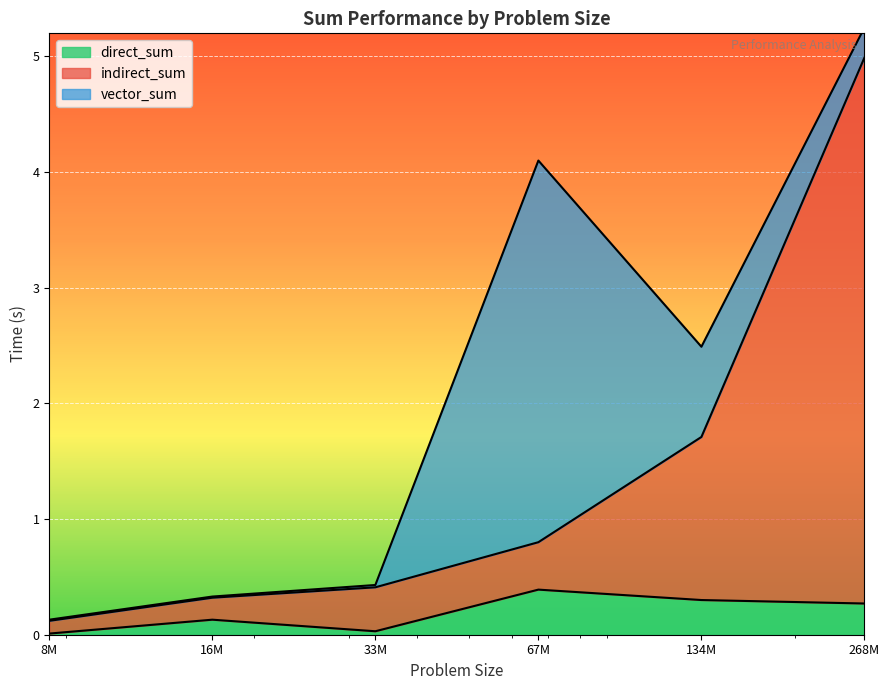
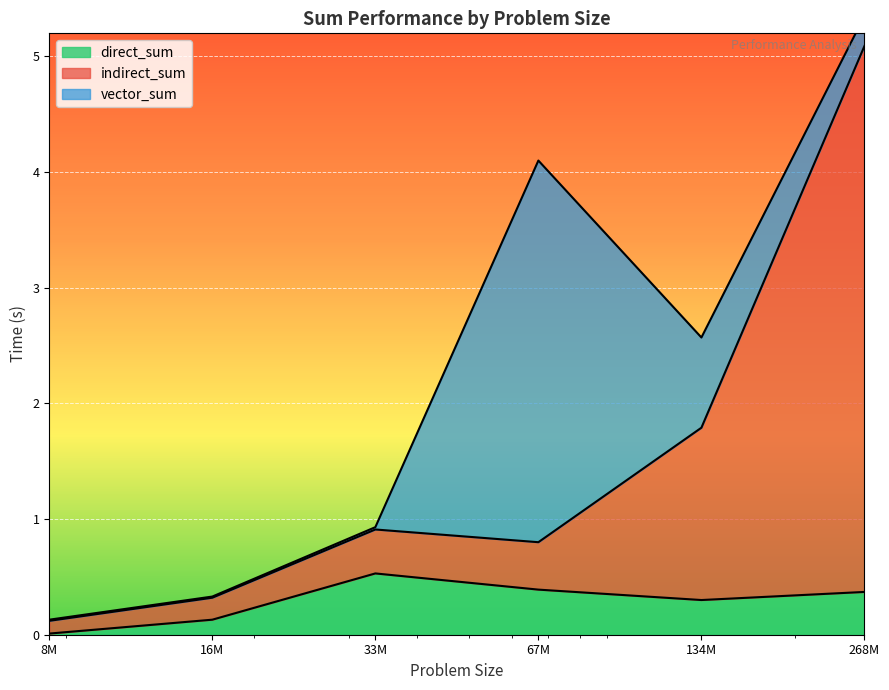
  {
    "direct_sum": {
      "8M": 0.01,
      "16M": 0.13,
-     "33M": 0.03,
+     "33M": 0.53,
      "67M": 0.39,
      "134M": 0.30,
-     "268M": 0.27
+     "268M": 0.37
    },
    "indirect_sum": {
      "67M": 0.41,
-     "134M": 1.41,
+     "134M": 1.49,
      "268M": 4.72
    },
    "vector_sum": {
      "67M": 3.30,
      "134M": 0.78
    }
  }
